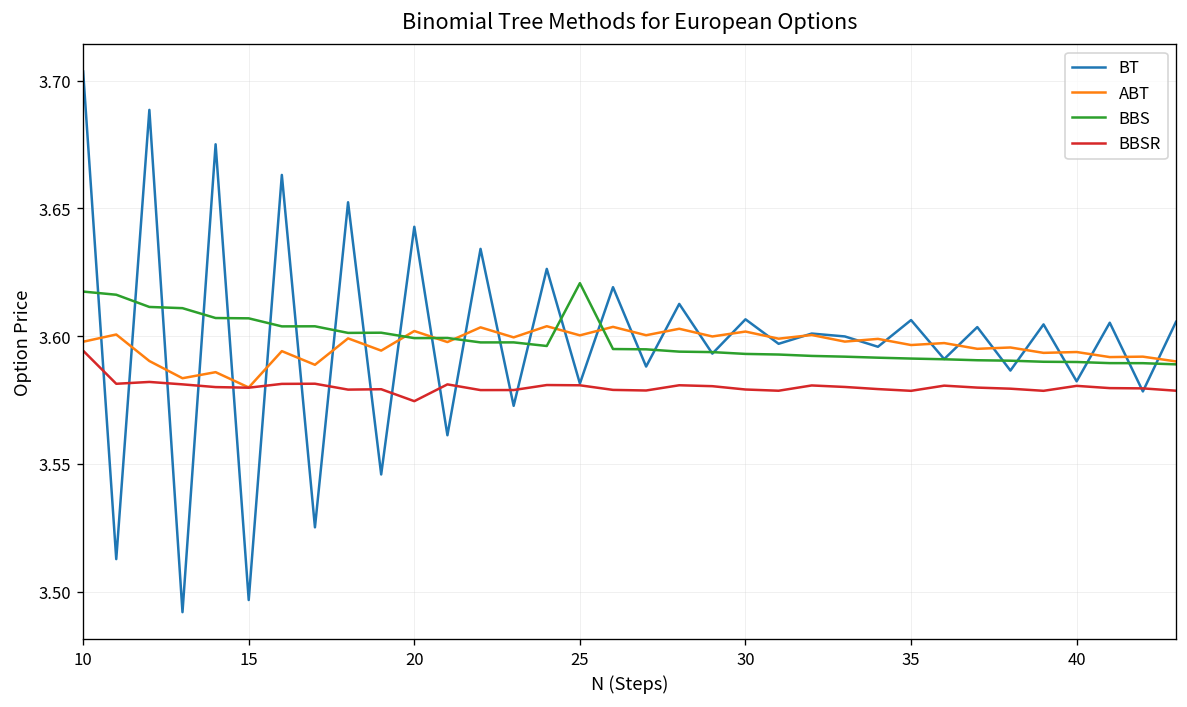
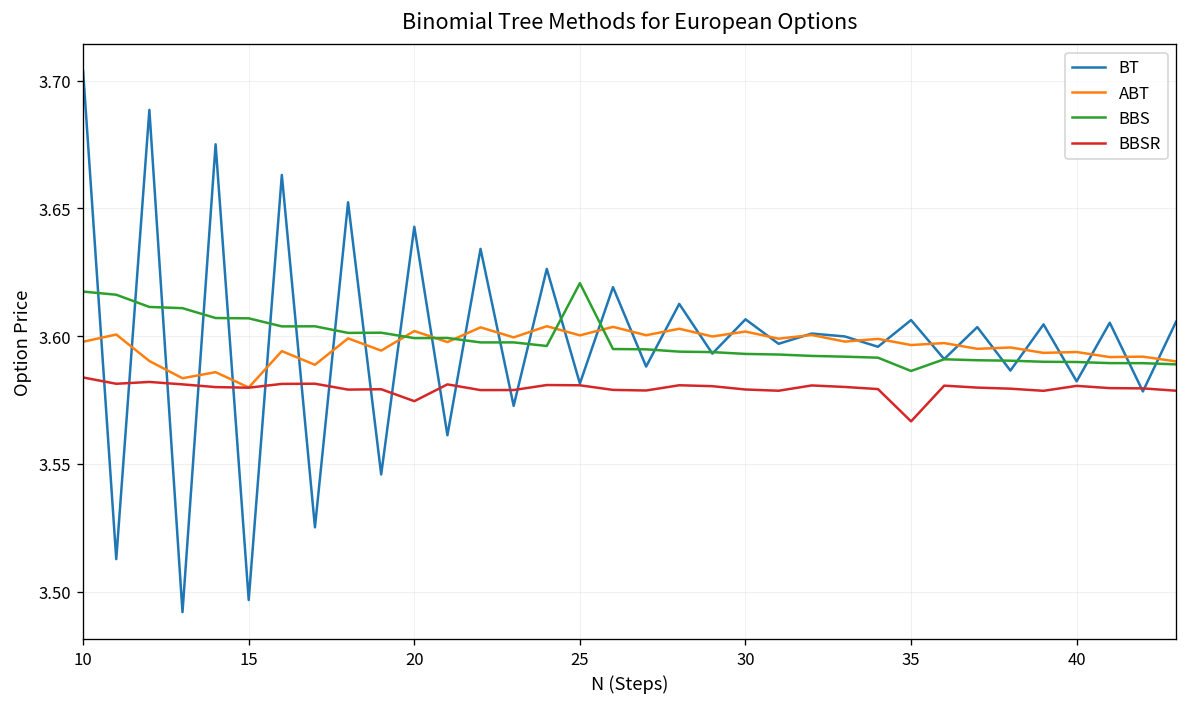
  {
    "BT": {
      "10": 3.704,
      "15": 3.497,
      "20": 3.643,
      "30": 3.607,
      "35": 3.606,
      "40": 3.582
    },
    "ABT": {
      "10": 3.598,
      "20": 3.602,
      "25": 3.600,
      "30": 3.602,
      "35": 3.597,
      "40": 3.594
    },
    "BBS": {
      "10": 3.617,
      "15": 3.607,
      "20": 3.599,
      "25": 3.621,
      "30": 3.593,
-     "35": 3.591,
+     "35": 3.586,
      "40": 3.590
    },
    "BBSR": {
-     "10": 3.594,
+     "10": 3.584,
      "20": 3.575,
      "30": 3.579,
-     "35": 3.579,
+     "35": 3.567,
      "40": 3.581
    }
  }
